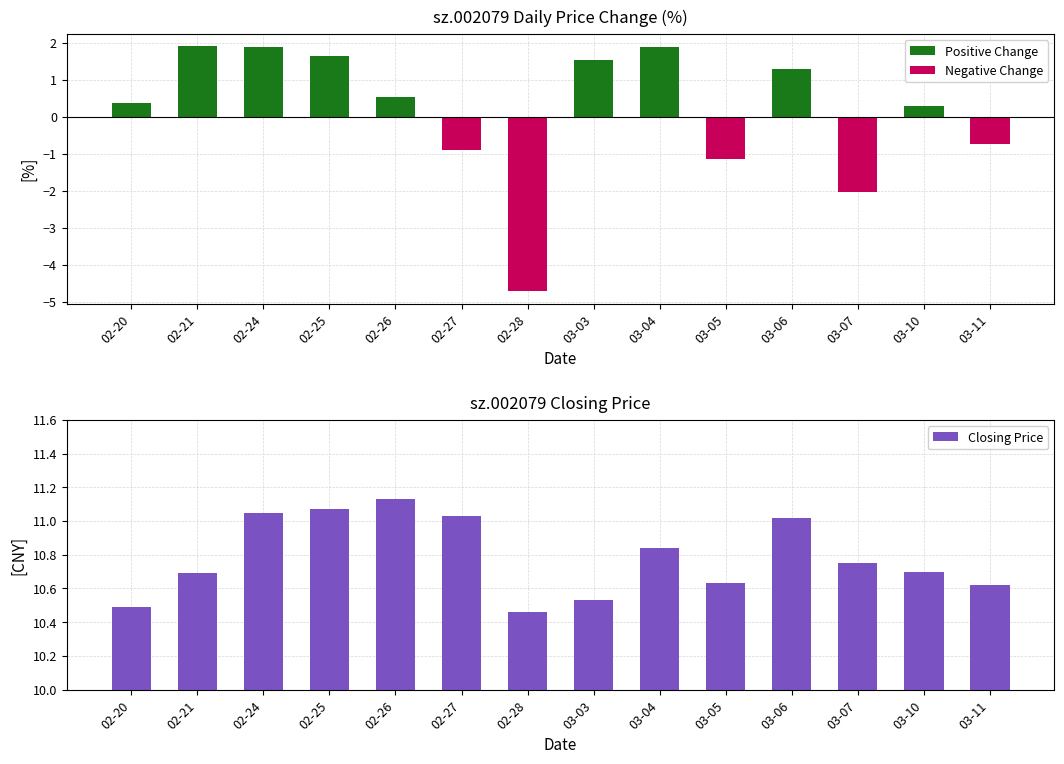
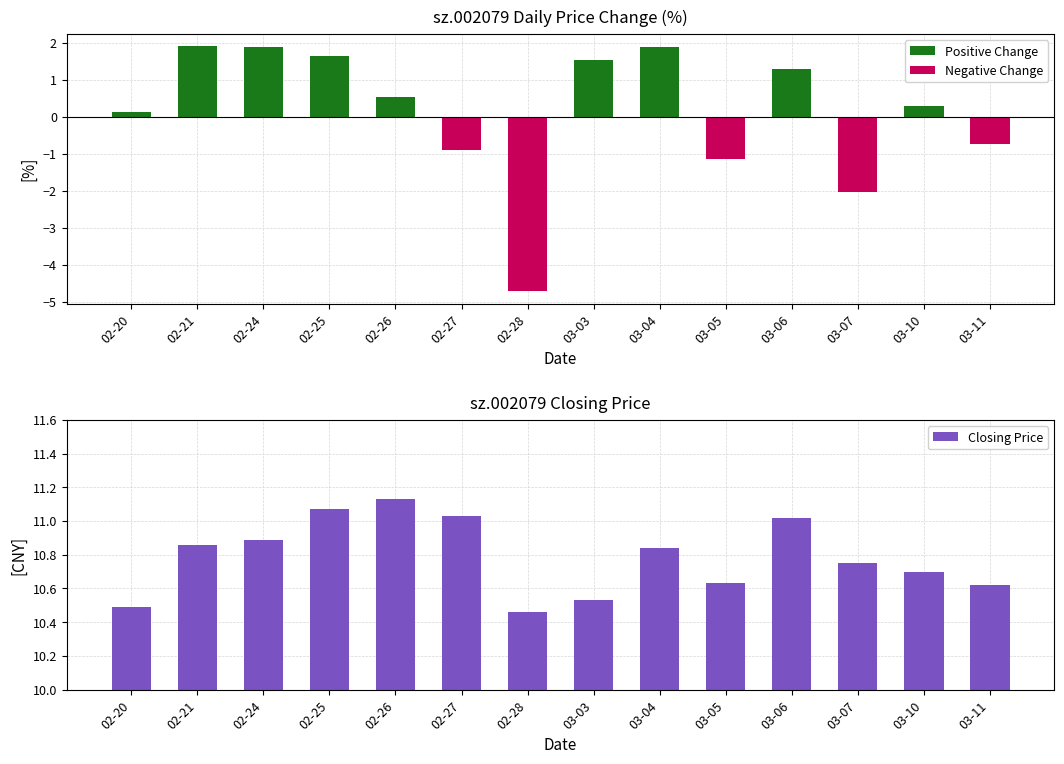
  {
    "sz.002079 Daily Price Change (%)": {
      "Positive Change": {
-       "02-20": 0.4,
+       "02-20": 0.1,
        "02-21": 1.9,
        "02-24": 1.9,
        "02-25": 1.7,
        "02-26": 0.5,
        "02-27": 0.0,
        "02-28": 0.0,
        "03-03": 1.5,
        "03-04": 1.9,
        "03-05": 0.0,
        "03-06": 1.3,
        "03-07": 0.0,
        "03-10": 0.3,
        "03-11": 0.0
      },
      "Negative Change": {
        "02-20": 0.0,
        "02-21": 0.0,
        "02-24": 0.0,
        "02-25": 0.0,
        "02-26": 0.0,
        "02-27": -0.9,
        "02-28": -4.7,
        "03-03": 0.0,
        "03-04": 0.0,
        "03-05": -1.1,
        "03-06": 0.0,
        "03-07": -2.0,
        "03-10": 0.0,
        "03-11": -0.7
      }
    },
    "sz.002079 Closing Price": {
      "02-20": 10.49,
-     "02-21": 10.69,
-     "02-24": 11.05,
+     "02-21": 10.86,
+     "02-24": 10.89,
      "02-25": 11.07,
      "02-26": 11.13,
      "02-27": 11.03,
      "02-28": 10.46,
      "03-03": 10.53,
      "03-04": 10.84,
      "03-05": 10.63,
      "03-06": 11.02,
      "03-07": 10.75,
      "03-10": 10.70,
      "03-11": 10.62
    }
  }
